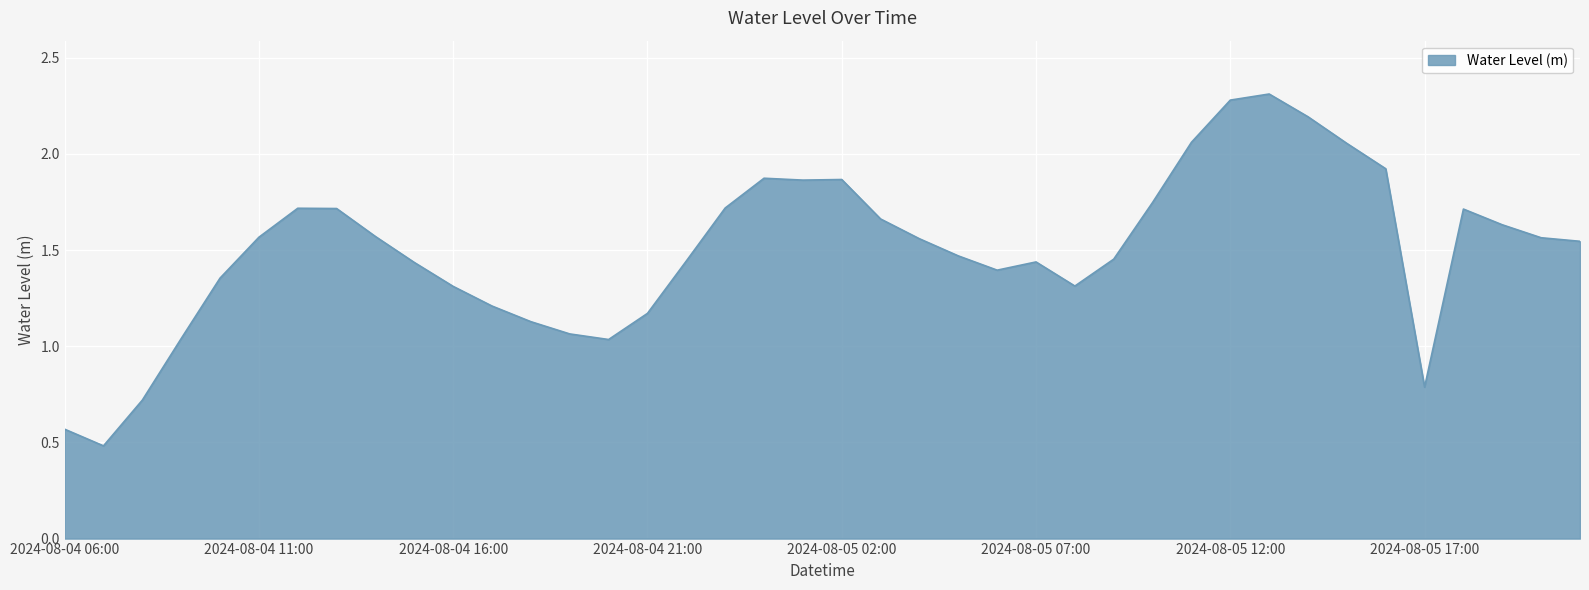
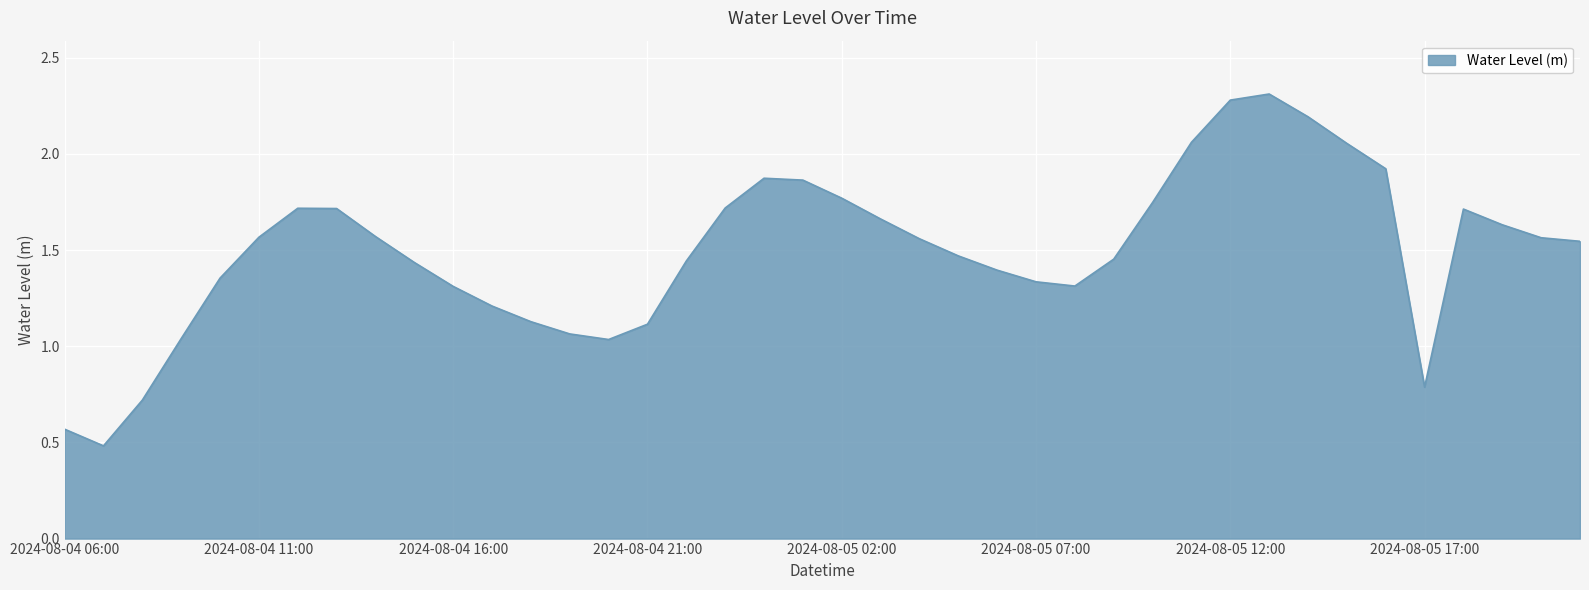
  {
    "2024-08-04 06:00": 0.57,
    "2024-08-04 11:00": 1.57,
    "2024-08-04 16:00": 1.31,
-   "2024-08-04 21:00": 1.17,
-   "2024-08-05 02:00": 1.87,
-   "2024-08-05 07:00": 1.44,
+   "2024-08-04 21:00": 1.11,
+   "2024-08-05 02:00": 1.77,
+   "2024-08-05 07:00": 1.34,
    "2024-08-05 12:00": 2.28,
    "2024-08-05 17:00": 0.79
  }
